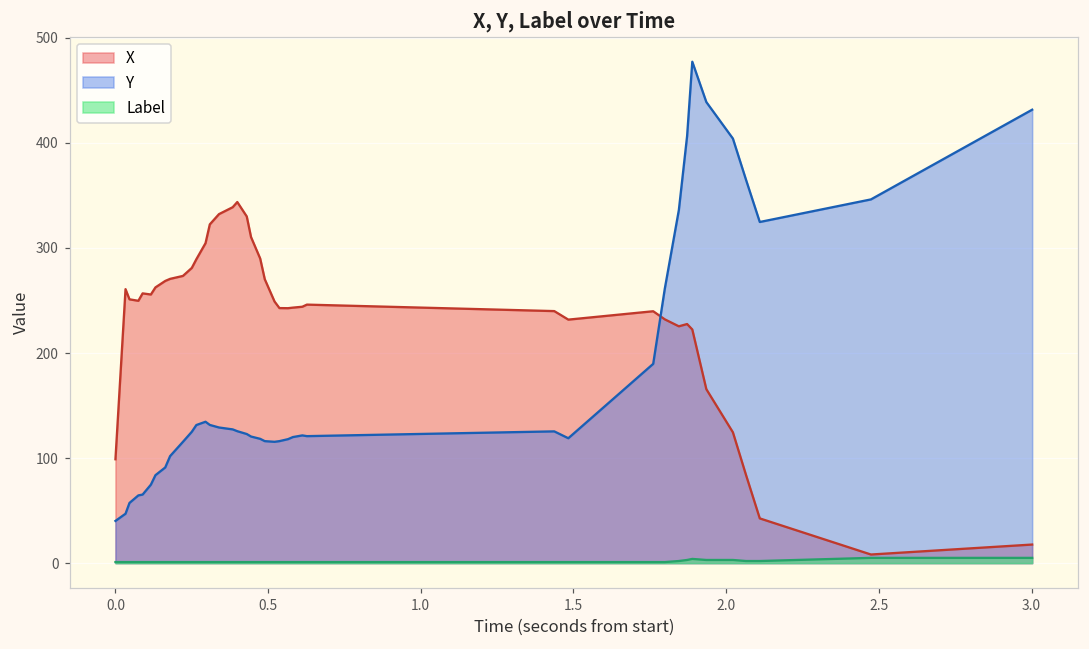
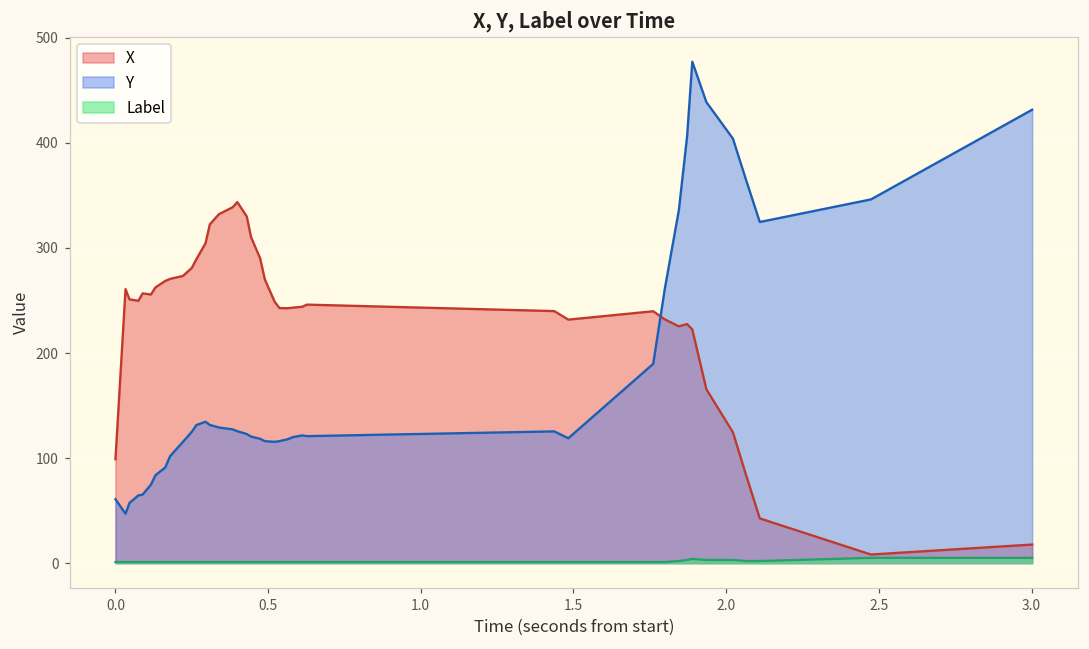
  {
    "X": {
      "0.0": 100
    },
    "Y": {
-     "0.0": 40
+     "0.0": 60
    },
    "Label": {
      "0.0": 0
    }
  }
